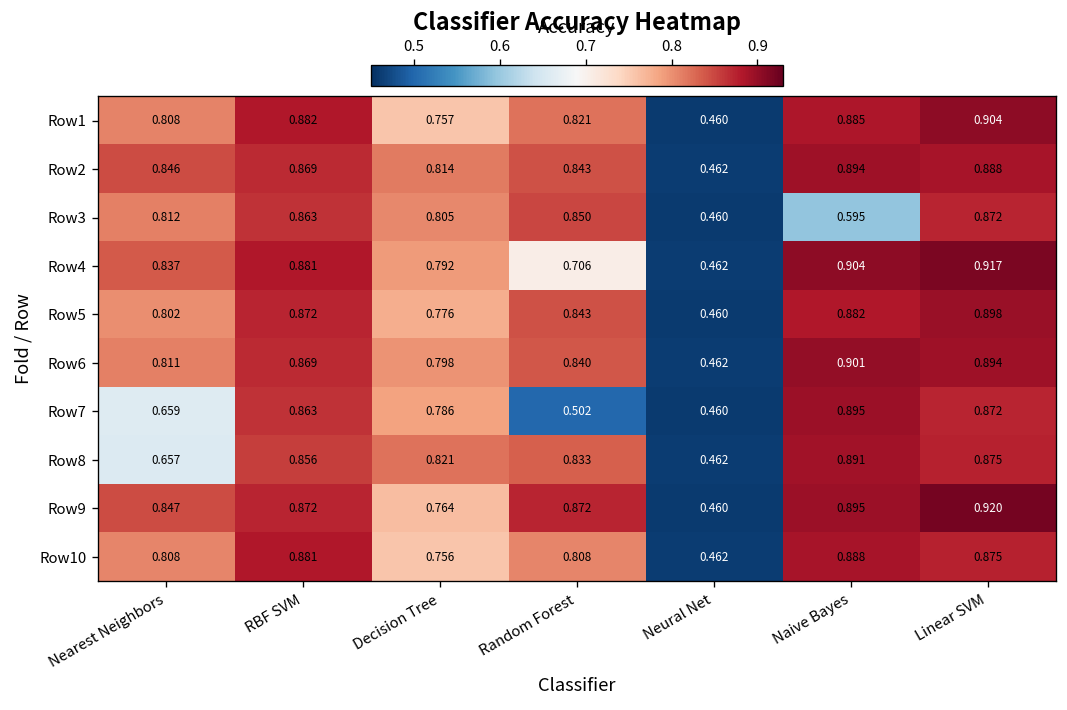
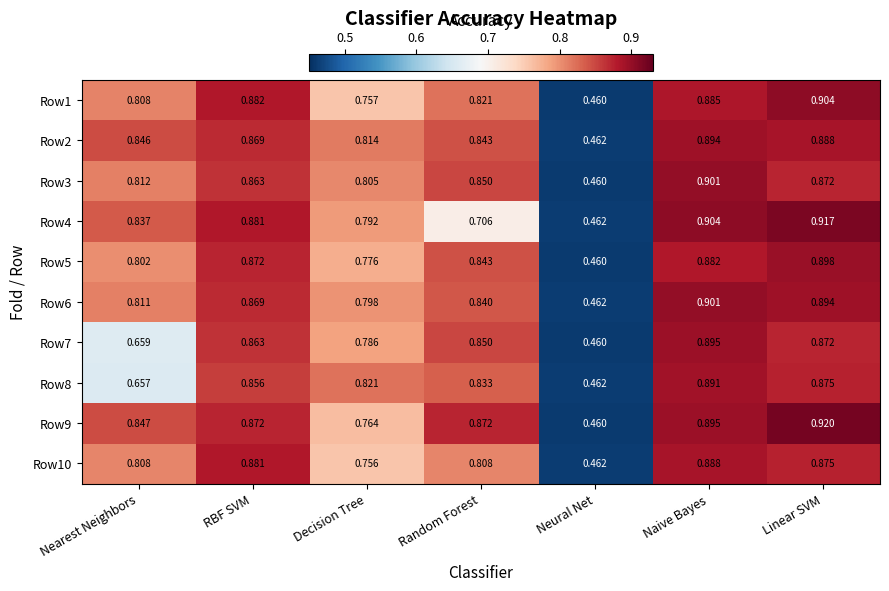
  {
    "Row1": {
      "Nearest Neighbors": 0.808,
      "RBF SVM": 0.882,
      "Decision Tree": 0.757,
      "Random Forest": 0.821,
      "Neural Net": 0.460,
      "Naive Bayes": 0.885,
      "Linear SVM": 0.904
    },
    "Row2": {
      "Nearest Neighbors": 0.846,
      "RBF SVM": 0.869,
      "Decision Tree": 0.814,
      "Random Forest": 0.843,
      "Neural Net": 0.462,
      "Naive Bayes": 0.894,
      "Linear SVM": 0.888
    },
    "Row3": {
      "Nearest Neighbors": 0.812,
      "RBF SVM": 0.863,
      "Decision Tree": 0.805,
      "Random Forest": 0.850,
      "Neural Net": 0.460,
-     "Naive Bayes": 0.595,
+     "Naive Bayes": 0.901,
      "Linear SVM": 0.872
    },
    "Row4": {
      "Nearest Neighbors": 0.837,
      "RBF SVM": 0.881,
      "Decision Tree": 0.792,
      "Random Forest": 0.706,
      "Neural Net": 0.462,
      "Naive Bayes": 0.904,
      "Linear SVM": 0.917
    },
    "Row5": {
      "Nearest Neighbors": 0.802,
      "RBF SVM": 0.872,
      "Decision Tree": 0.776,
      "Random Forest": 0.843,
      "Neural Net": 0.460,
      "Naive Bayes": 0.882,
      "Linear SVM": 0.898
    },
    "Row6": {
      "Nearest Neighbors": 0.811,
      "RBF SVM": 0.869,
      "Decision Tree": 0.798,
      "Random Forest": 0.840,
      "Neural Net": 0.462,
      "Naive Bayes": 0.901,
      "Linear SVM": 0.894
    },
    "Row7": {
      "Nearest Neighbors": 0.659,
      "RBF SVM": 0.863,
      "Decision Tree": 0.786,
-     "Random Forest": 0.502,
+     "Random Forest": 0.850,
      "Neural Net": 0.460,
      "Naive Bayes": 0.895,
      "Linear SVM": 0.872
    },
    "Row8": {
      "Nearest Neighbors": 0.657,
      "RBF SVM": 0.856,
      "Decision Tree": 0.821,
      "Random Forest": 0.833,
      "Neural Net": 0.462,
      "Naive Bayes": 0.891,
      "Linear SVM": 0.875
    },
    "Row9": {
      "Nearest Neighbors": 0.847,
      "RBF SVM": 0.872,
      "Decision Tree": 0.764,
      "Random Forest": 0.872,
      "Neural Net": 0.460,
      "Naive Bayes": 0.895,
      "Linear SVM": 0.920
    },
    "Row10": {
      "Nearest Neighbors": 0.808,
      "RBF SVM": 0.881,
      "Decision Tree": 0.756,
      "Random Forest": 0.808,
      "Neural Net": 0.462,
      "Naive Bayes": 0.888,
      "Linear SVM": 0.875
    }
  }
